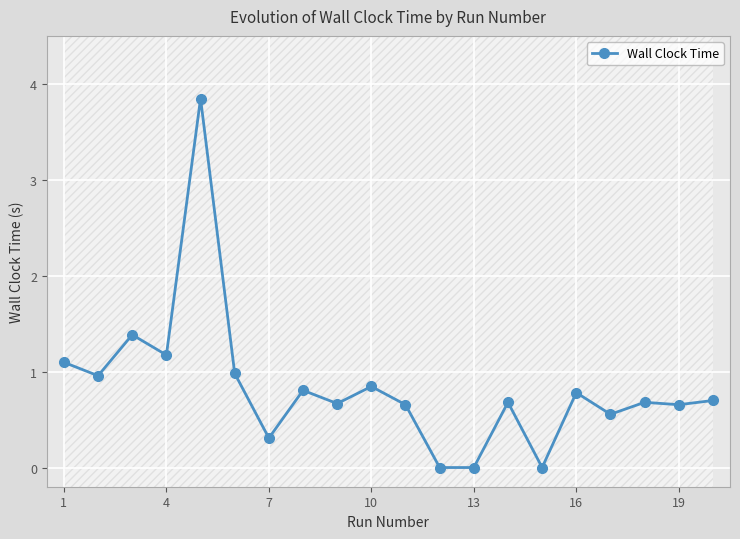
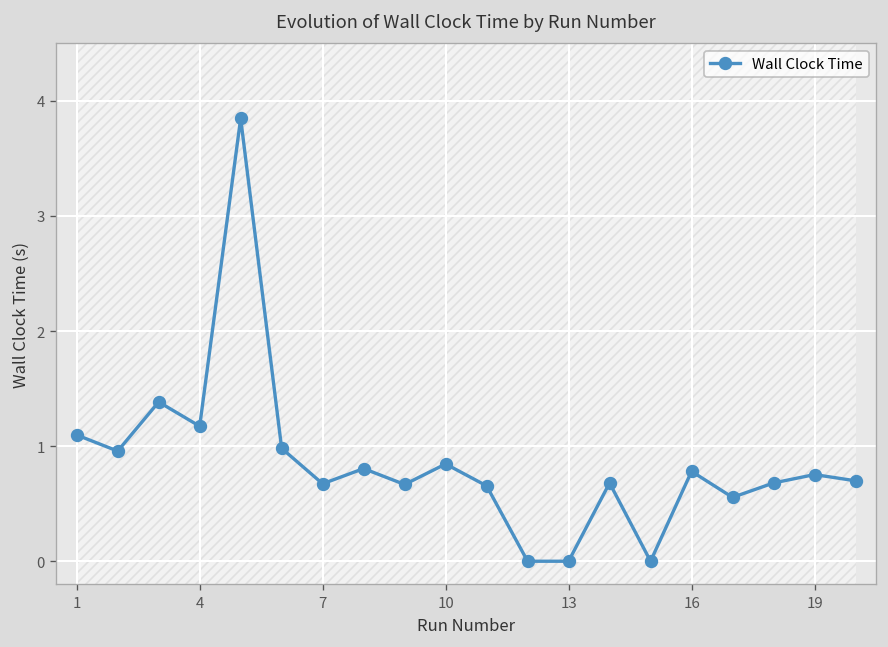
  {
    "Wall Clock Time": {
      "1": 1.1,
      "4": 1.2,
-     "7": 0.3,
+     "7": 0.7,
      "10": 0.8,
      "13": 0.0,
      "16": 0.8,
-     "19": 0.7
+     "19": 0.8
    }
  }
